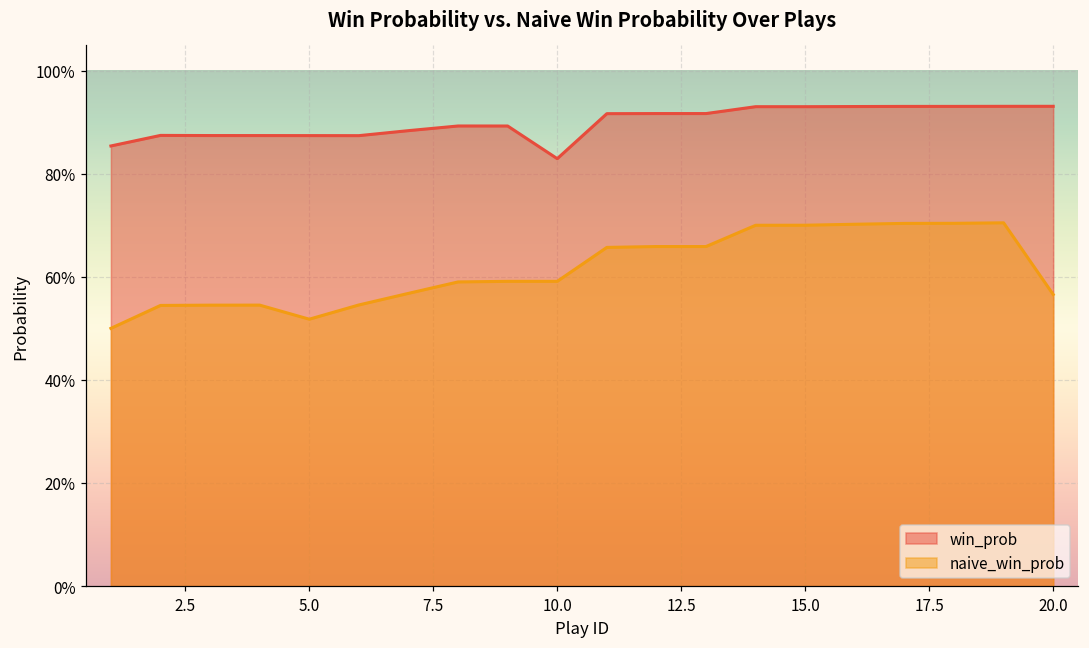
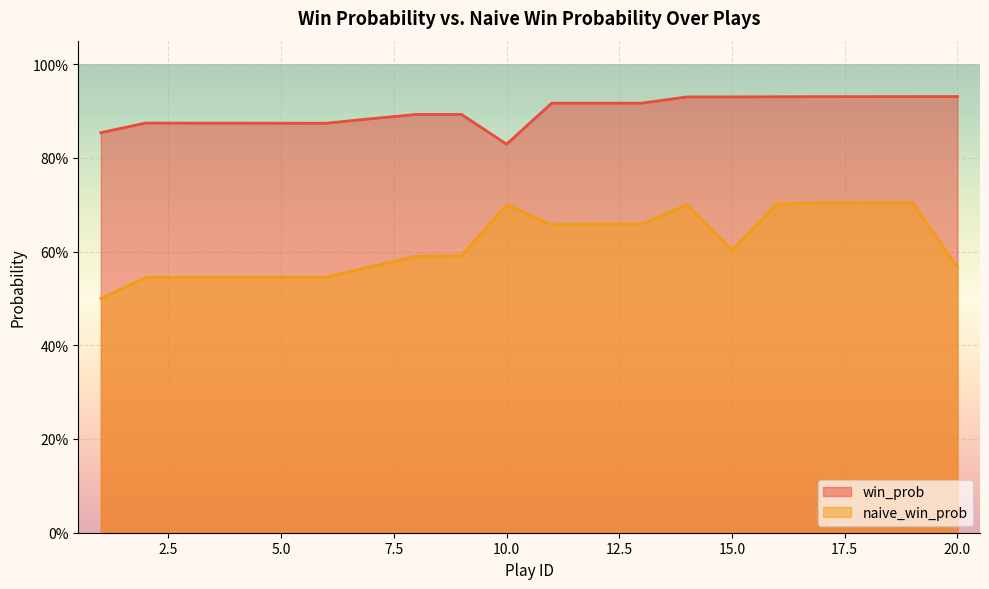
  {
    "win_prob": {
      "5.0": "87%",
      "10.0": "83%",
      "15.0": "93%",
      "20.0": "93%"
    },
    "naive_win_prob": {
-     "5.0": "52%",
-     "10.0": "59%",
-     "15.0": "70%",
+     "5.0": "55%",
+     "10.0": "70%",
+     "15.0": "60%",
      "20.0": "57%"
    }
  }
